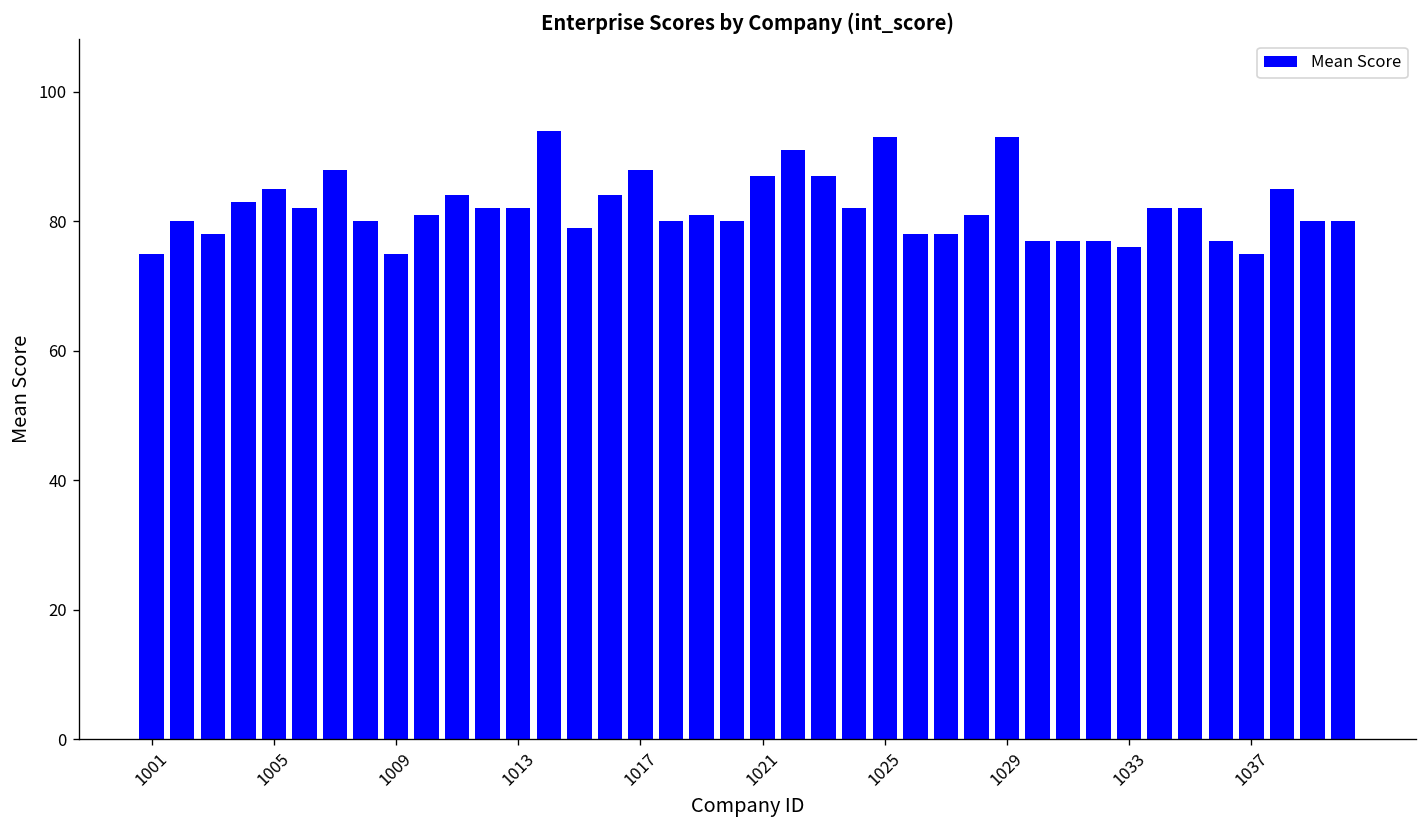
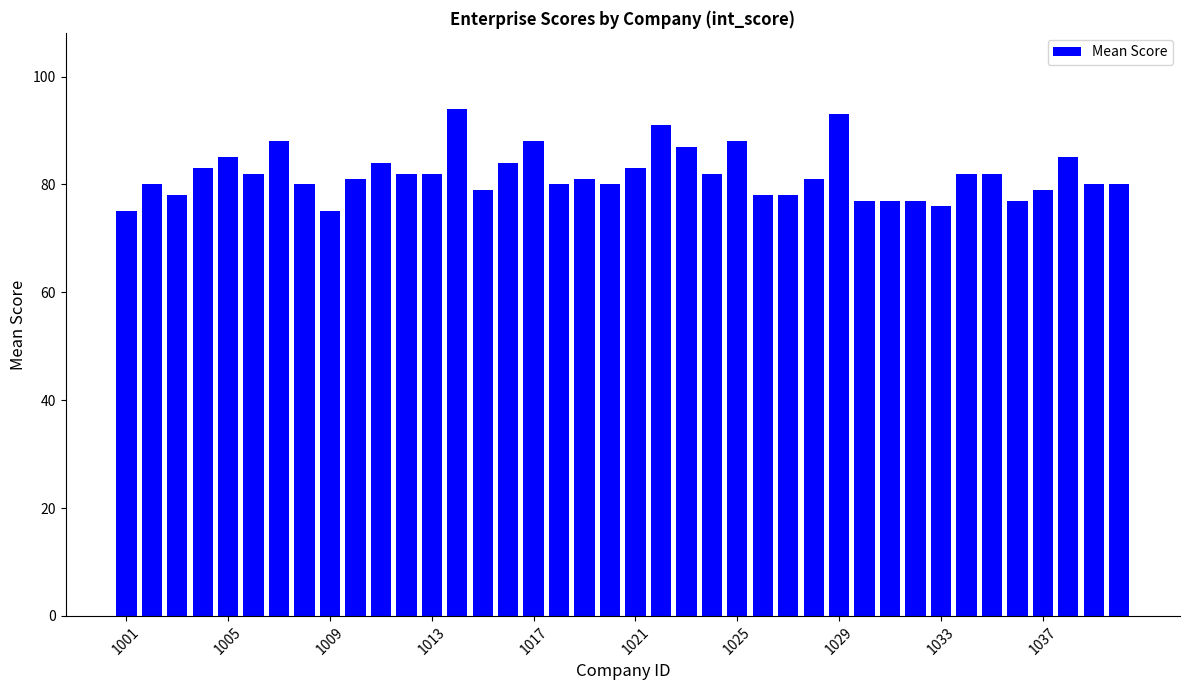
  {
    "1001": 75,
    "1005": 85,
    "1009": 75,
    "1013": 82,
    "1017": 88,
-   "1021": 87,
-   "1025": 93,
+   "1021": 83,
+   "1025": 88,
    "1029": 93,
    "1033": 76,
-   "1037": 75
+   "1037": 79
  }
